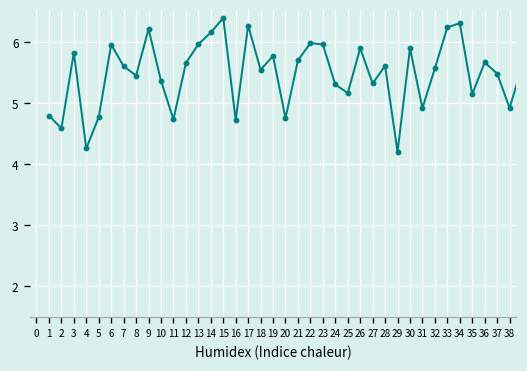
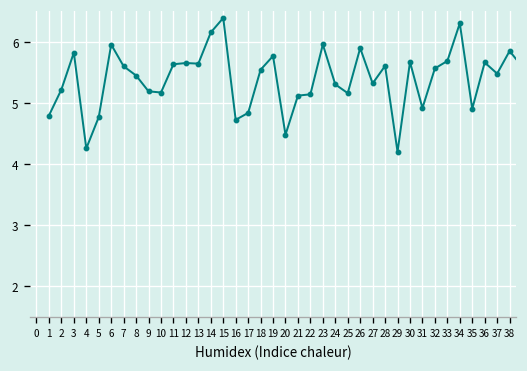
  {
    "1": 4.8,
-   "2": 4.6,
+   "2": 5.2,
    "3": 5.8,
    "4": 4.3,
    "5": 4.8,
    "6": 6.0,
    "7": 5.6,
    "8": 5.4,
-   "9": 6.2,
-   "10": 5.4,
-   "11": 4.7,
+   "9": 5.2,
+   "10": 5.2,
+   "11": 5.6,
    "12": 5.6,
-   "13": 6.0,
+   "13": 5.6,
    "14": 6.1,
    "15": 6.4,
    "16": 4.7,
-   "17": 6.3,
+   "17": 4.8,
    "18": 5.5,
    "19": 5.8,
-   "20": 4.7,
-   "21": 5.7,
-   "22": 6.0,
+   "20": 4.5,
+   "21": 5.1,
+   "22": 5.1,
    "23": 6.0,
    "24": 5.3,
    "25": 5.2,
    "26": 5.9,
    "27": 5.3,
    "28": 5.6,
    "29": 4.2,
-   "30": 5.9,
+   "30": 5.7,
    "31": 4.9,
    "32": 5.6,
-   "33": 6.2,
+   "33": 5.7,
    "34": 6.3,
-   "35": 5.1,
+   "35": 4.9,
    "36": 5.7,
    "37": 5.5,
-   "38": 4.9
+   "38": 5.8
  }
